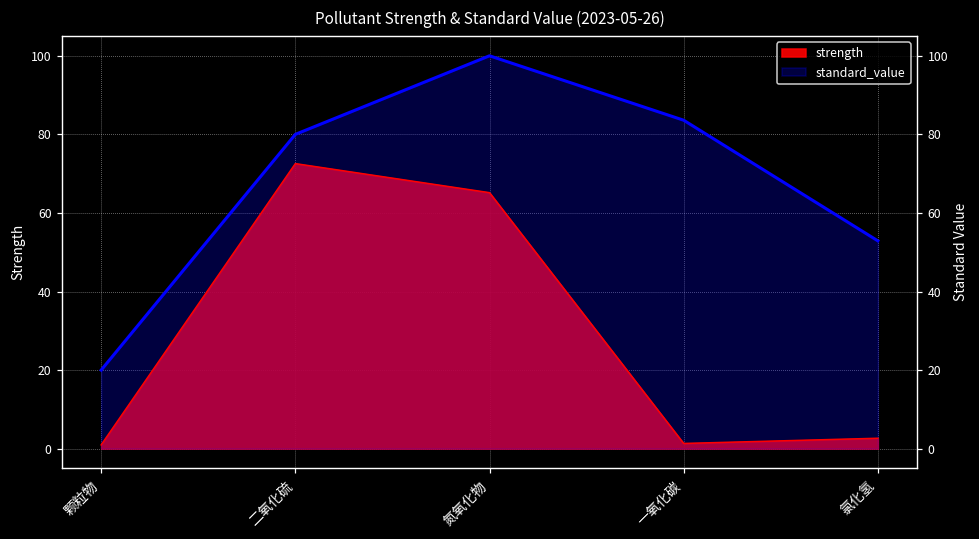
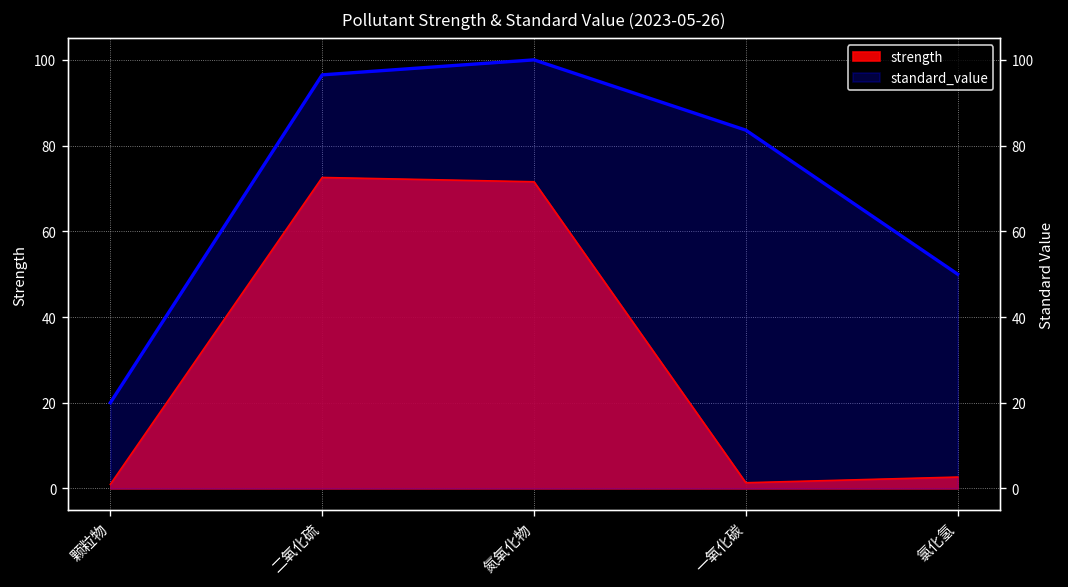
  {
    "strength": {
      "颗粒物": 1,
      "二氧化硫": 73,
-     "氮氧化物": 65,
+     "氮氧化物": 72,
      "一氧化碳": 1,
      "氯化氢": 3
    },
    "standard_value": {
      "颗粒物": 20,
-     "二氧化硫": 80,
+     "二氧化硫": 97,
      "氮氧化物": 100,
      "一氧化碳": 84,
-     "氯化氢": 53
+     "氯化氢": 50
    }
  }
